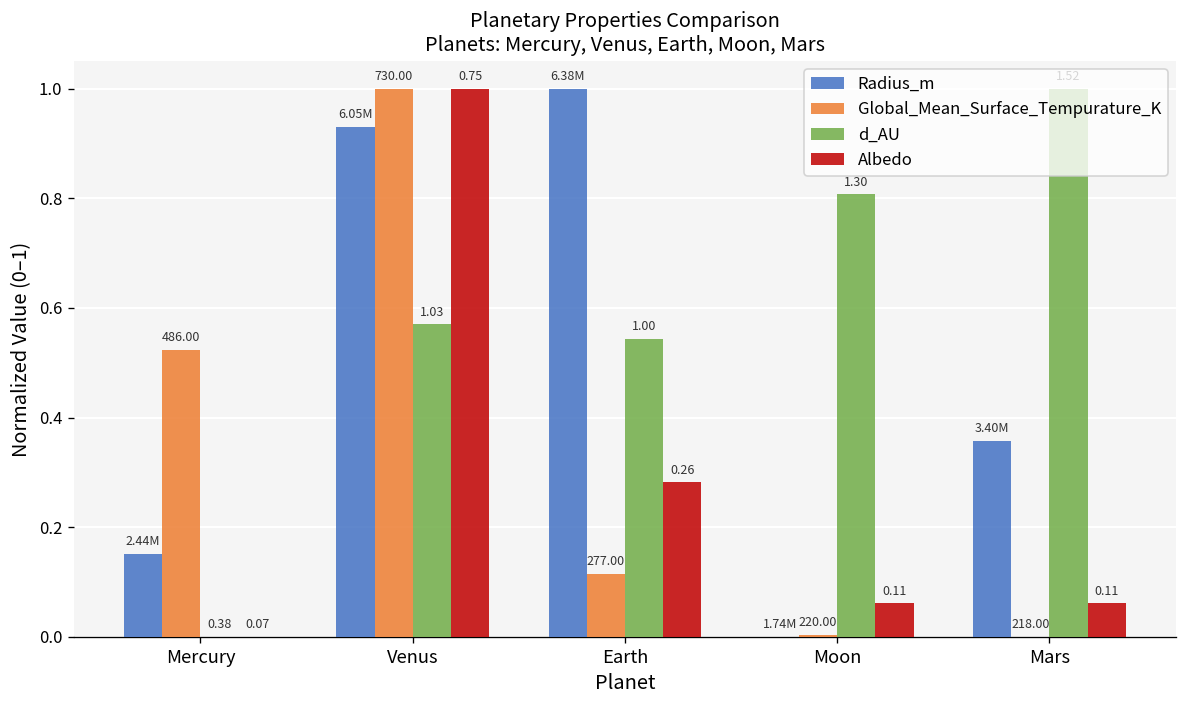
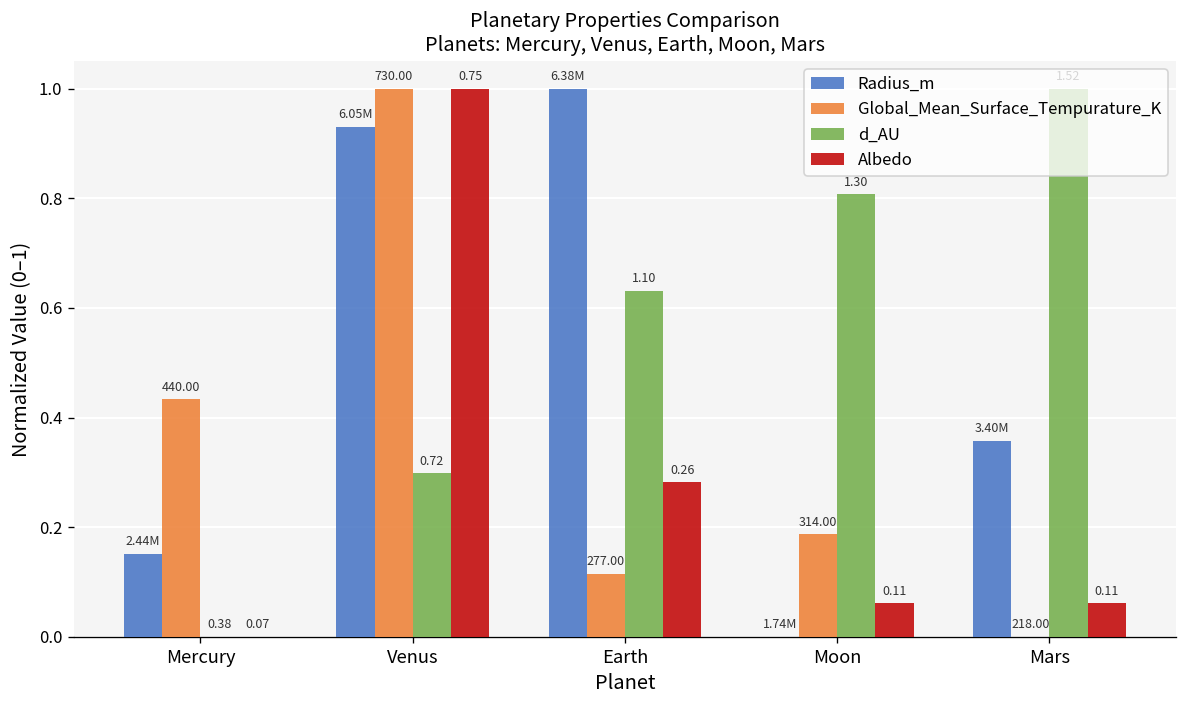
  {
    "Global_Mean_Surface_Tempurature_K": {
-     "Mercury": 486.00,
-     "Moon": 220.00
+     "Mercury": 440.00,
+     "Moon": 314.00
    },
    "d_AU": {
-     "Venus": 1.03,
-     "Earth": 1.00
+     "Venus": 0.72,
+     "Earth": 1.10
    }
  }
